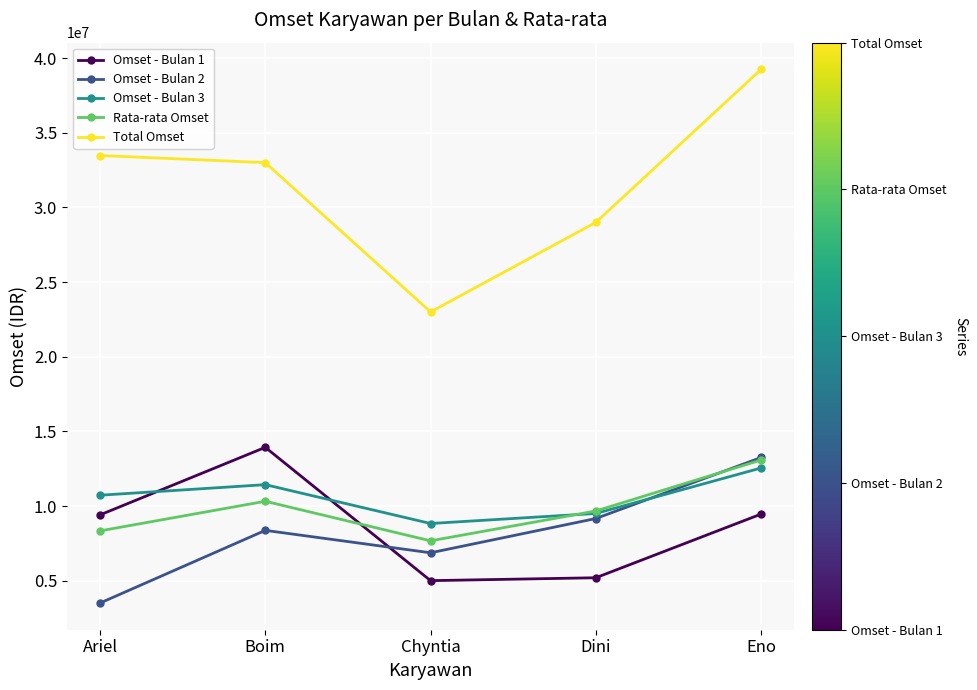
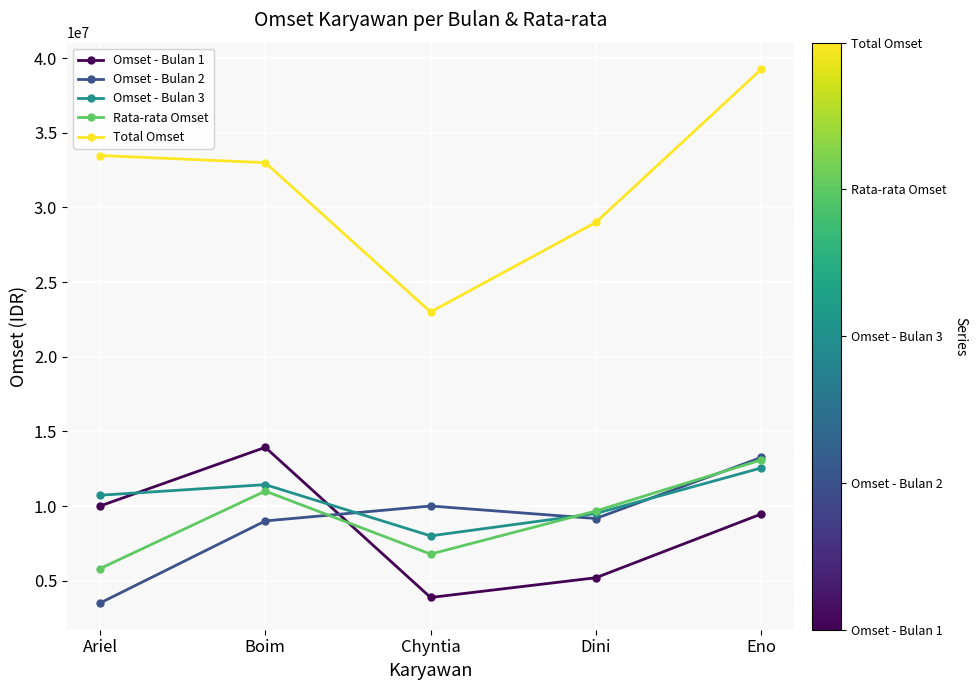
  {
    "Omset - Bulan 1": {
-     "Ariel": 9400000,
+     "Ariel": 10000000,
      "Boim": 13900000,
-     "Chyntia": 5000000,
+     "Chyntia": 3900000,
      "Dini": 5200000,
      "Eno": 9500000
    },
    "Omset - Bulan 2": {
      "Ariel": 3500000,
-     "Boim": 8400000,
-     "Chyntia": 6900000,
+     "Boim": 9000000,
+     "Chyntia": 10000000,
      "Dini": 9200000
    },
    "Omset - Bulan 3": {
      "Ariel": 10700000,
      "Boim": 11400000,
-     "Chyntia": 8800000,
+     "Chyntia": 8000000,
      "Eno": 12500000
    },
    "Rata-rata Omset": {
-     "Ariel": 8300000,
-     "Boim": 10300000,
-     "Chyntia": 7700000
+     "Ariel": 5800000,
+     "Boim": 11000000,
+     "Chyntia": 6800000
    },
    "Total Omset": {
      "Ariel": 33500000,
      "Boim": 33000000,
      "Chyntia": 23000000,
      "Dini": 29000000,
      "Eno": 39300000
    }
  }
